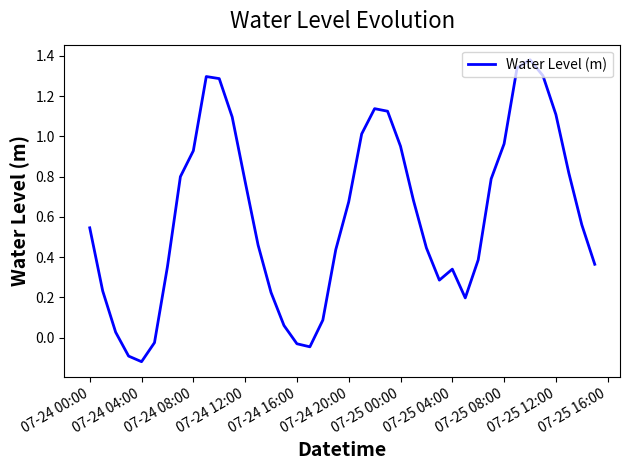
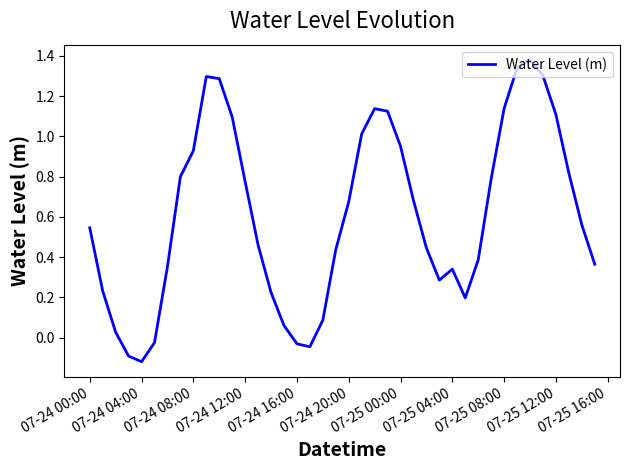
  {
    "07-24 00:00": 0.55,
    "07-24 04:00": -0.12,
    "07-24 08:00": 0.93,
    "07-24 12:00": 0.78,
    "07-24 16:00": -0.03,
    "07-24 20:00": 0.68,
    "07-25 00:00": 0.95,
    "07-25 04:00": 0.34,
-   "07-25 08:00": 0.96,
+   "07-25 08:00": 1.14,
    "07-25 12:00": 1.11
  }
